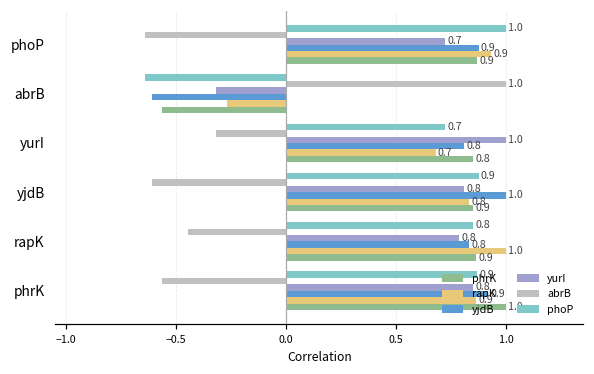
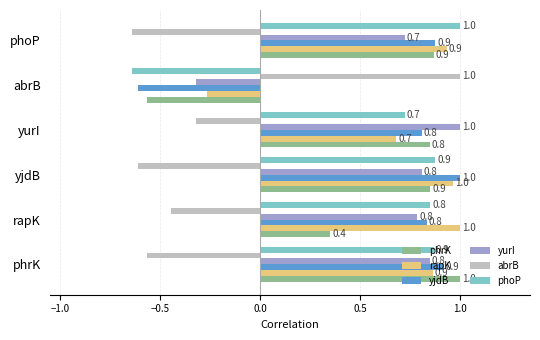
  {
    "phrK": {
      "yurI": 0.8,
-     "rapK": 0.9,
+     "rapK": 0.4,
      "phrK": 1.0
    },
    "rapK": {
      "phoP": 0.9,
      "yurI": 0.7,
-     "yjdB": 0.8,
+     "yjdB": 1.0,
      "rapK": 1.0
    }
  }
